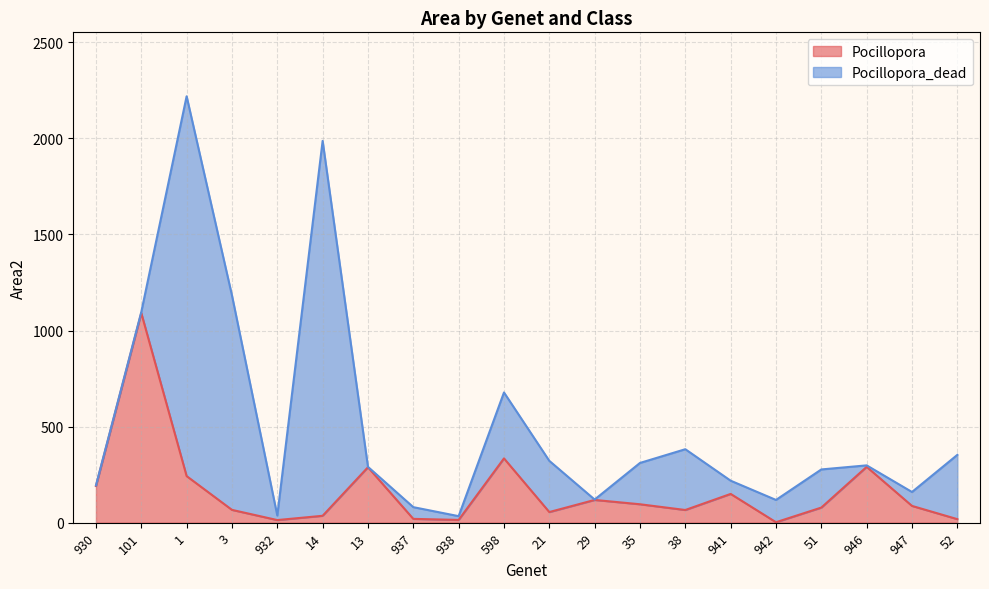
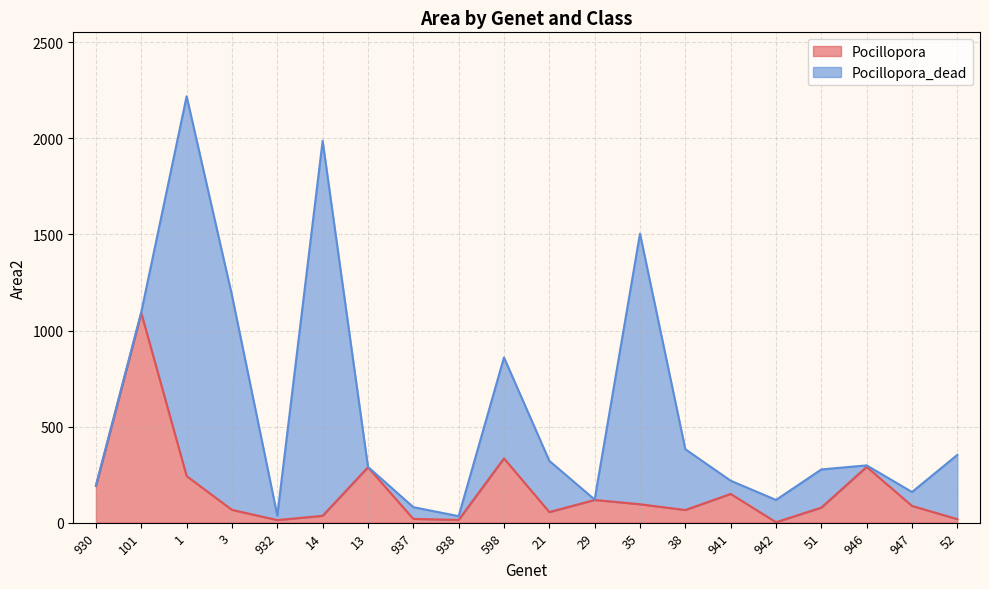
  {
    "Pocillopora": {
      "1": 240,
      "3": 70,
      "932": 10,
      "14": 40,
      "937": 20,
      "938": 10,
      "598": 330,
      "21": 60,
      "35": 100,
      "38": 70,
      "941": 150,
      "942": 0,
      "51": 80,
      "947": 90,
      "52": 20
    },
    "Pocillopora_dead": {
      "1": 1980,
      "3": 1120,
      "932": 20,
      "14": 1950,
      "937": 60,
      "938": 20,
-     "598": 340,
+     "598": 530,
      "21": 270,
-     "35": 220,
+     "35": 1410,
      "38": 320,
      "941": 70,
      "942": 120,
      "51": 200,
      "947": 70,
      "52": 330
    }
  }
